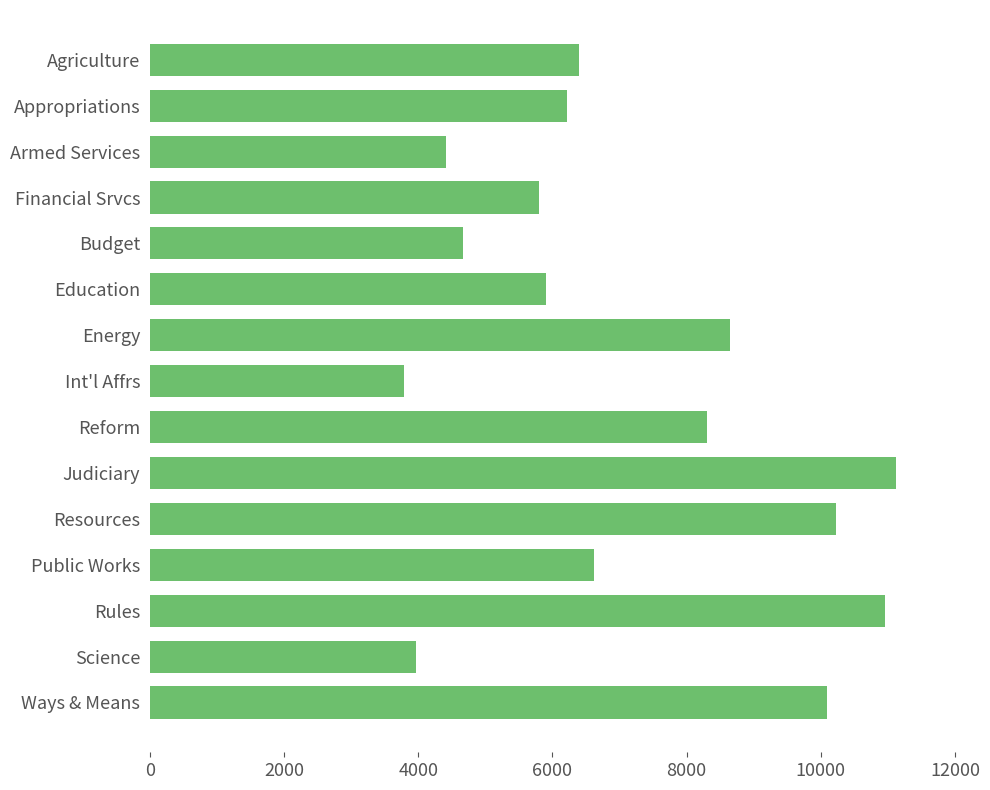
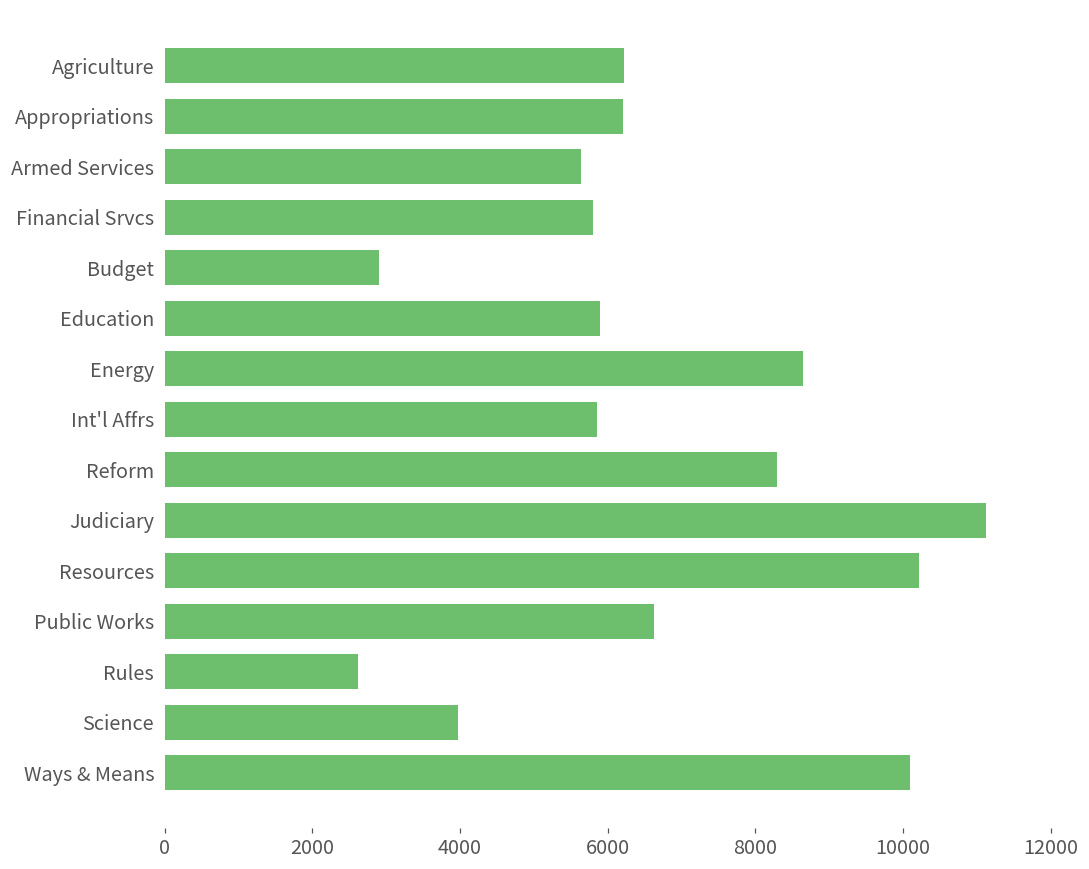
  {
-   "Agriculture": 6400,
+   "Agriculture": 6200,
    "Appropriations": 6200,
-   "Armed Services": 4400,
+   "Armed Services": 5600,
    "Financial Srvcs": 5800,
-   "Budget": 4700,
+   "Budget": 2900,
    "Education": 5900,
    "Energy": 8600,
-   "Int'l Affrs": 3800,
+   "Int'l Affrs": 5900,
    "Reform": 8300,
    "Judiciary": 11100,
    "Resources": 10200,
    "Public Works": 6600,
-   "Rules": 11000,
+   "Rules": 2600,
    "Science": 4000,
    "Ways & Means": 10100
  }
